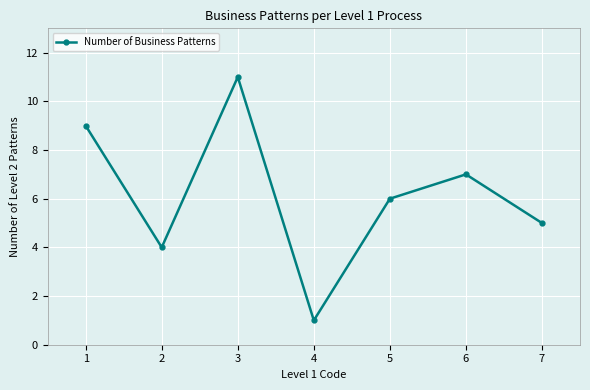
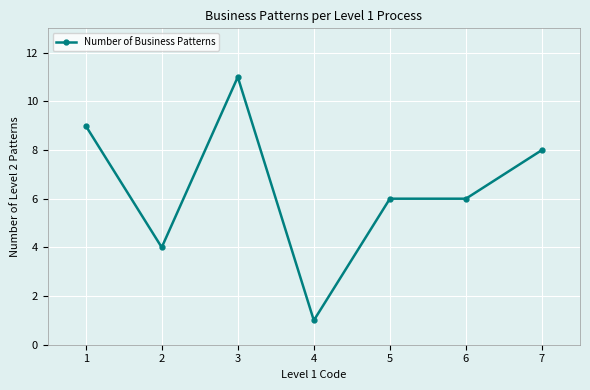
  {
    "1": 9,
    "2": 4,
    "3": 11,
    "4": 1,
    "5": 6,
-   "6": 7,
-   "7": 5
+   "6": 6,
+   "7": 8
  }
